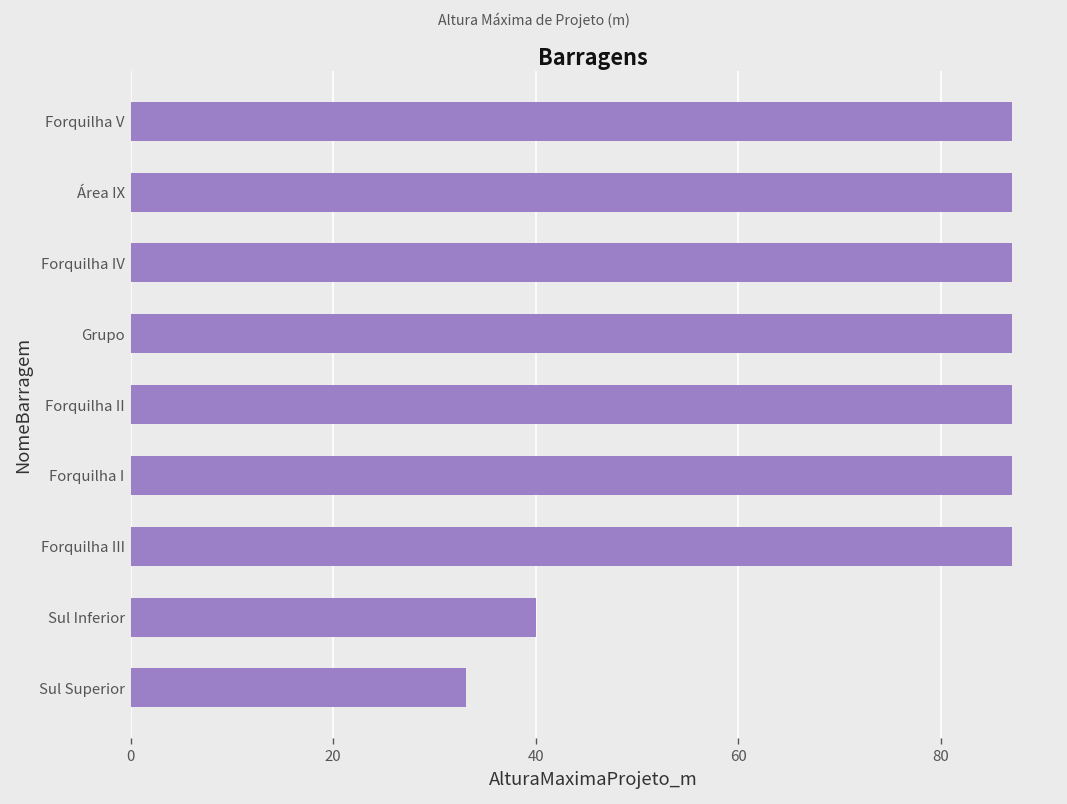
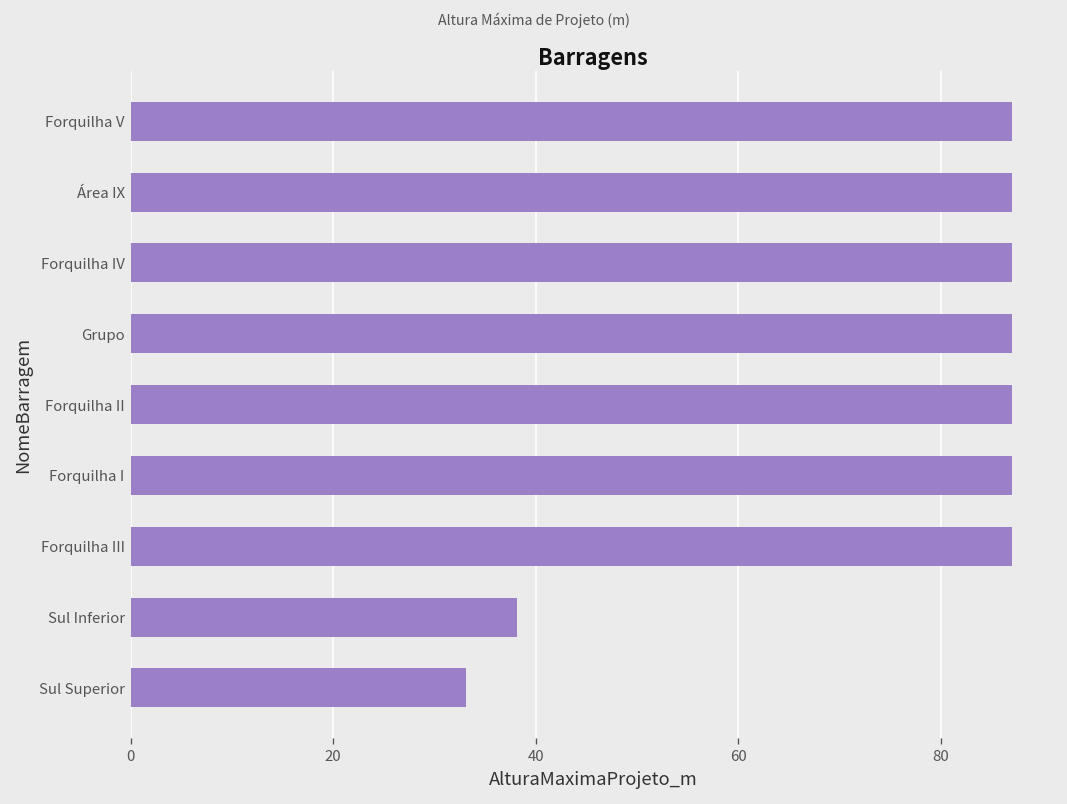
  {
    "Forquilha V": 87,
    "Área IX": 87,
    "Forquilha IV": 87,
    "Grupo": 87,
    "Forquilha II": 87,
    "Forquilha I": 87,
    "Forquilha III": 87,
-   "Sul Inferior": 40,
+   "Sul Inferior": 38,
    "Sul Superior": 33
  }
